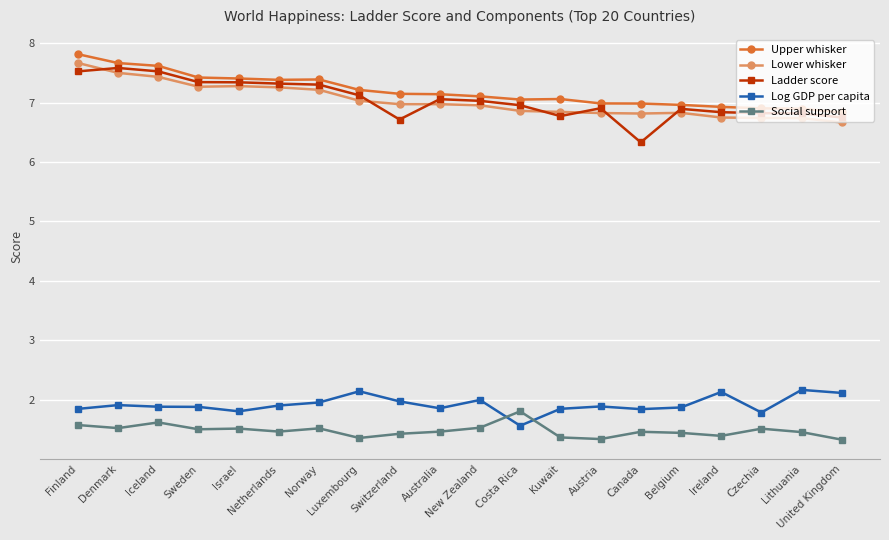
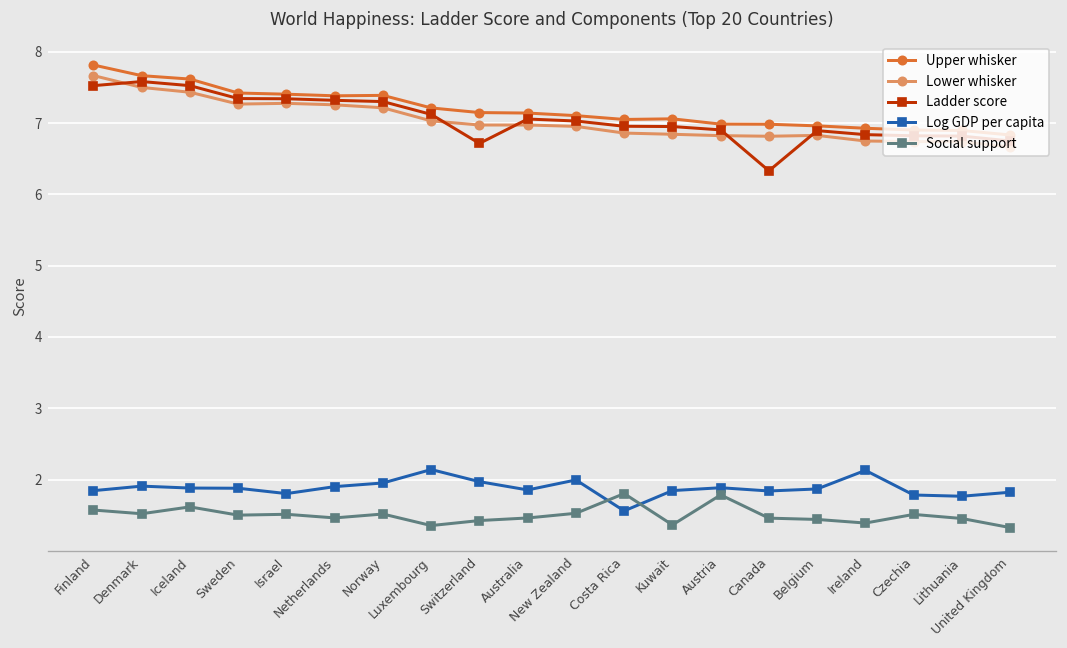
  {
    "Ladder score": {
      "Finland": 7.5,
      "Denmark": 7.6,
      "Iceland": 7.5,
      "Sweden": 7.3,
      "Israel": 7.3,
      "Netherlands": 7.3,
      "Norway": 7.3,
      "Luxembourg": 7.1,
      "Switzerland": 6.7,
      "Australia": 7.1,
      "New Zealand": 7.0,
      "Costa Rica": 7.0,
-     "Kuwait": 6.8,
+     "Kuwait": 7.0,
      "Austria": 6.9,
      "Canada": 6.3,
      "Belgium": 6.9,
      "Ireland": 6.8
    },
    "Log GDP per capita": {
      "Finland": 1.8,
      "Denmark": 1.9,
      "Iceland": 1.9,
      "Sweden": 1.9,
      "Israel": 1.8,
      "Netherlands": 1.9,
      "Norway": 2.0,
      "Luxembourg": 2.1,
      "Switzerland": 2.0,
      "Australia": 1.9,
      "New Zealand": 2.0,
      "Costa Rica": 1.6,
      "Kuwait": 1.8,
      "Austria": 1.9,
      "Canada": 1.8,
      "Belgium": 1.9,
      "Ireland": 2.1,
      "Czechia": 1.8,
-     "Lithuania": 2.2,
-     "United Kingdom": 2.1
+     "Lithuania": 1.8,
+     "United Kingdom": 1.8
    },
    "Social support": {
      "Finland": 1.6,
      "Denmark": 1.5,
      "Iceland": 1.6,
      "Sweden": 1.5,
      "Israel": 1.5,
      "Netherlands": 1.5,
      "Norway": 1.5,
      "Luxembourg": 1.4,
      "Switzerland": 1.4,
      "Australia": 1.5,
      "New Zealand": 1.5,
      "Costa Rica": 1.8,
      "Kuwait": 1.4,
-     "Austria": 1.3,
+     "Austria": 1.8,
      "Canada": 1.5,
      "Belgium": 1.4,
      "Ireland": 1.4,
      "Czechia": 1.5,
      "Lithuania": 1.5,
      "United Kingdom": 1.3
    }
  }
